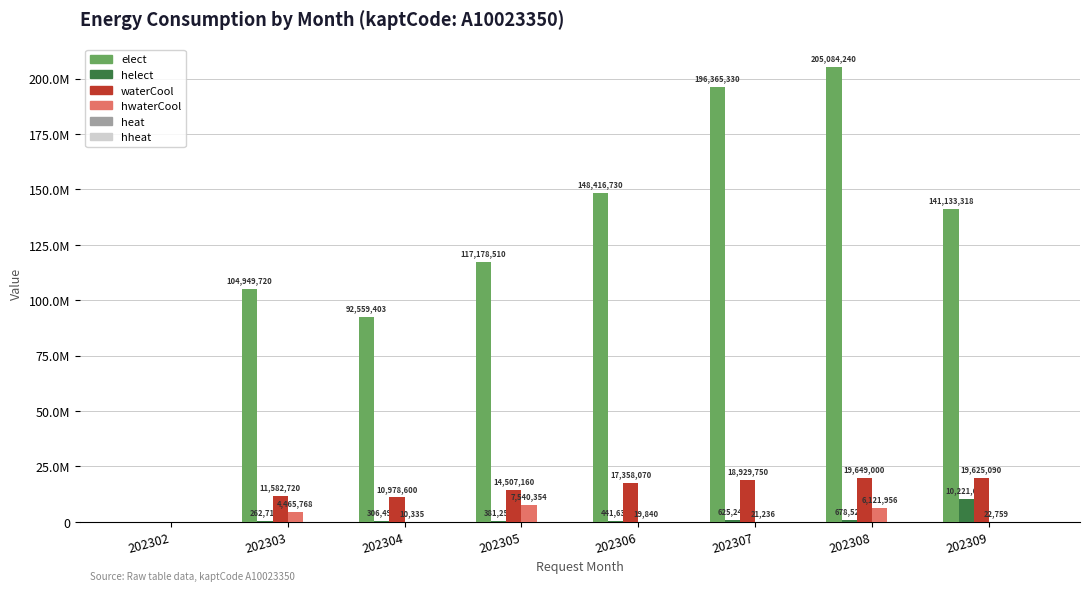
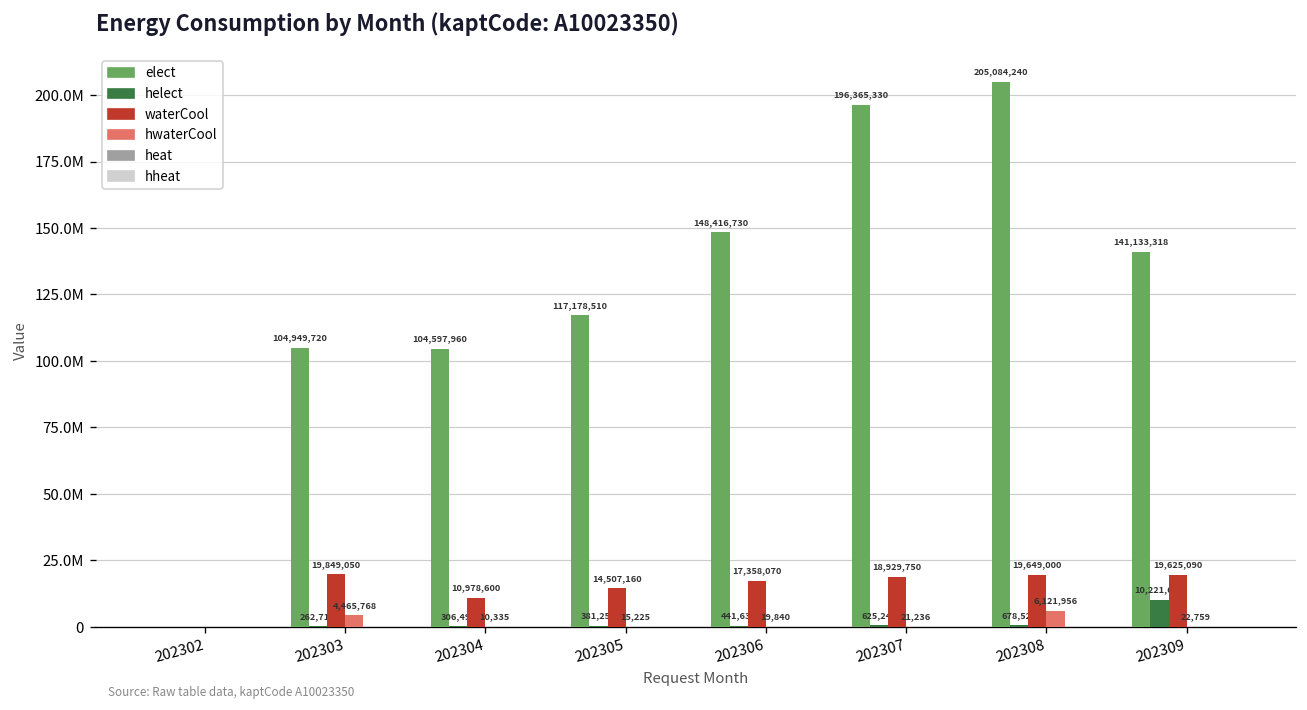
  {
    "elect": {
      "202303": "104,949,720",
-     "202304": "92,559,403",
+     "202304": "104,597,960",
      "202305": "117,178,510",
      "202306": "148,416,730",
      "202307": "196,365,330",
      "202308": "205,084,240",
      "202309": "141,133,318"
    },
    "helect": {
      "202303": "262,717",
      "202304": "306,497",
      "202305": "381,259",
      "202306": "441,631",
      "202307": "625,244",
      "202308": "678,528",
      "202309": "10,221,620"
    },
    "waterCool": {
-     "202303": "11,582,720",
+     "202303": "19,849,050",
      "202304": "10,978,600",
      "202305": "14,507,160",
      "202306": "17,358,070",
      "202307": "18,929,750",
      "202308": "19,649,000",
      "202309": "19,625,090"
    },
    "hwaterCool": {
      "202303": "4,465,768",
      "202304": "10,335",
-     "202305": "7,540,354",
+     "202305": "15,225",
      "202306": "19,840",
      "202307": "21,236",
      "202308": "6,121,956",
      "202309": "22,759"
    },
    "heat": {
      "202302": "0",
      "202303": "0",
      "202304": "0",
      "202305": "0",
      "202306": "0",
      "202307": "0",
      "202308": "0",
      "202309": "0"
    },
    "hheat": {
      "202302": "0",
      "202303": "0",
      "202304": "0",
      "202305": "0",
      "202306": "0",
      "202307": "0",
      "202308": "0",
      "202309": "0"
    }
  }
